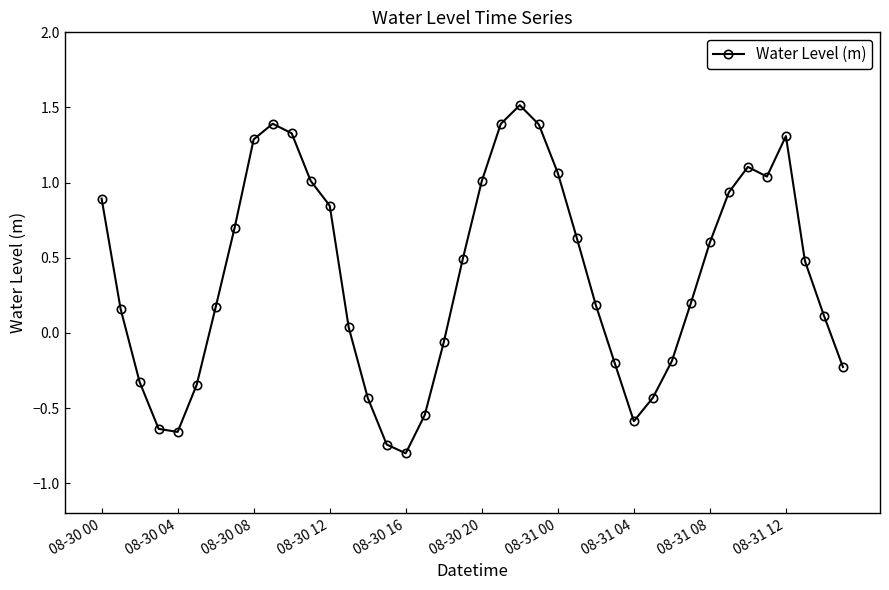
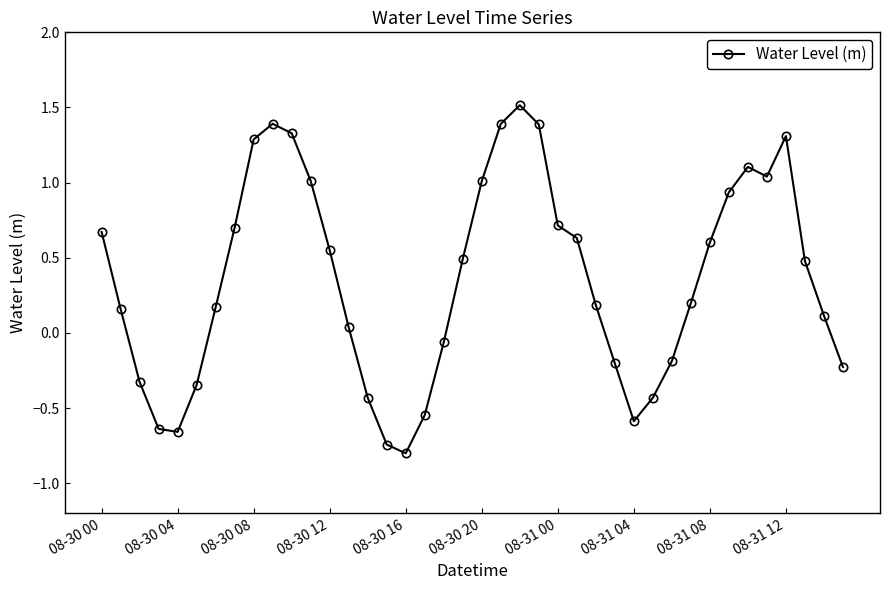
  {
-   "08-30 00": 0.89,
+   "08-30 00": 0.67,
    "08-30 04": -0.66,
    "08-30 08": 1.29,
-   "08-30 12": 0.85,
+   "08-30 12": 0.55,
    "08-30 16": -0.80,
    "08-30 20": 1.01,
-   "08-31 00": 1.06,
+   "08-31 00": 0.72,
    "08-31 04": -0.59,
    "08-31 08": 0.60,
    "08-31 12": 1.31
  }
